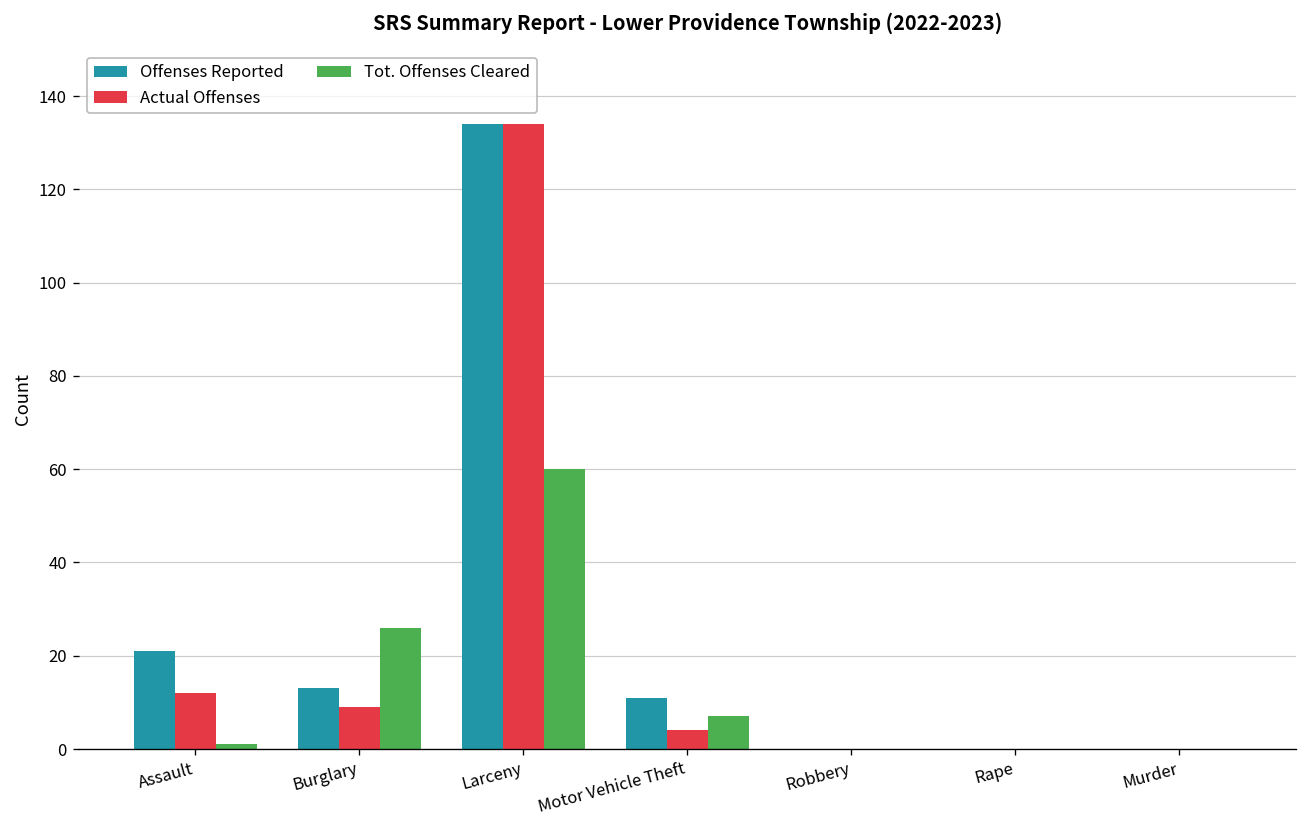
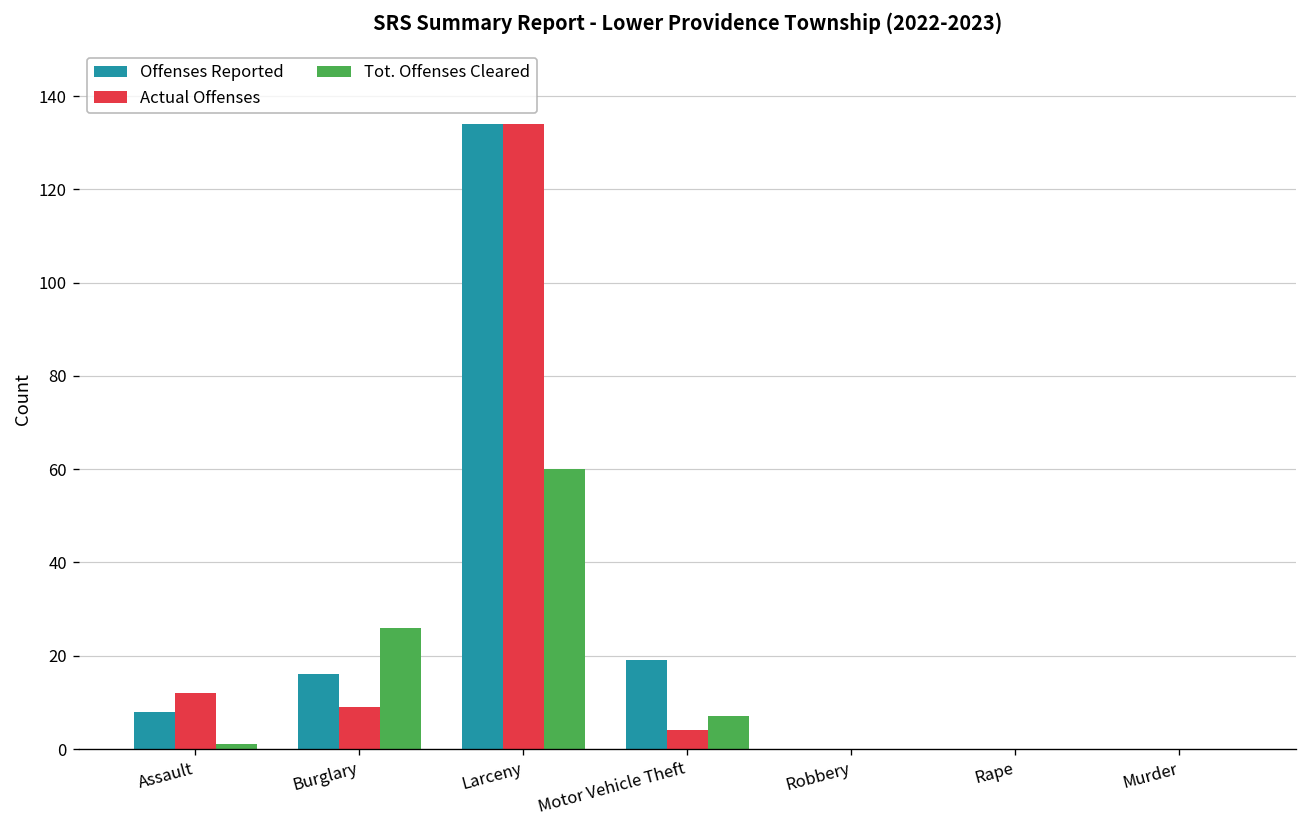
  {
    "Offenses Reported": {
-     "Assault": 21,
-     "Burglary": 13,
+     "Assault": 8,
+     "Burglary": 16,
      "Larceny": 134,
-     "Motor Vehicle Theft": 11,
+     "Motor Vehicle Theft": 19,
      "Robbery": 0,
      "Rape": 0,
      "Murder": 0
    },
    "Actual Offenses": {
      "Assault": 12,
      "Burglary": 9,
      "Larceny": 134,
      "Motor Vehicle Theft": 4,
      "Robbery": 0,
      "Rape": 0,
      "Murder": 0
    },
    "Tot. Offenses Cleared": {
      "Assault": 1,
      "Burglary": 26,
      "Larceny": 60,
      "Motor Vehicle Theft": 7,
      "Robbery": 0,
      "Rape": 0,
      "Murder": 0
    }
  }
